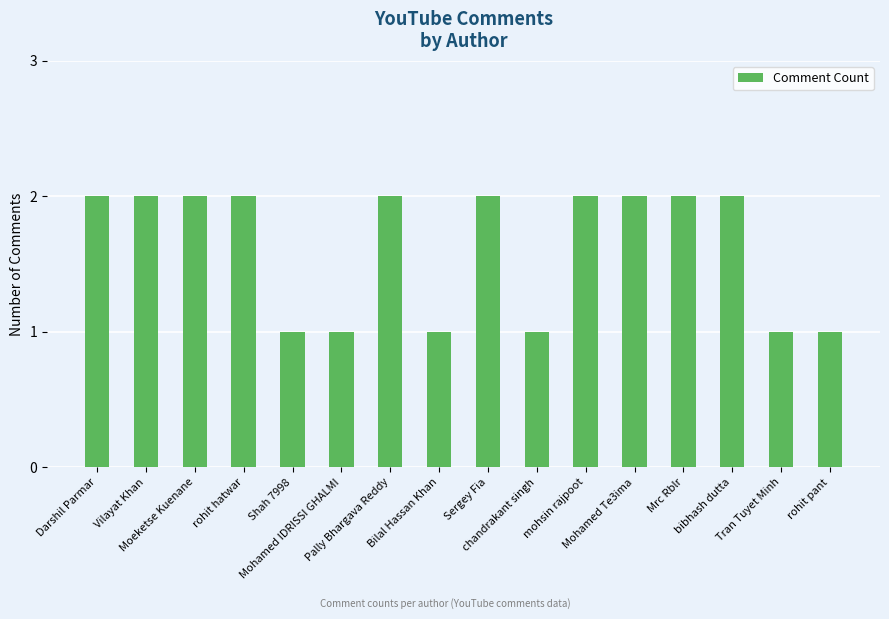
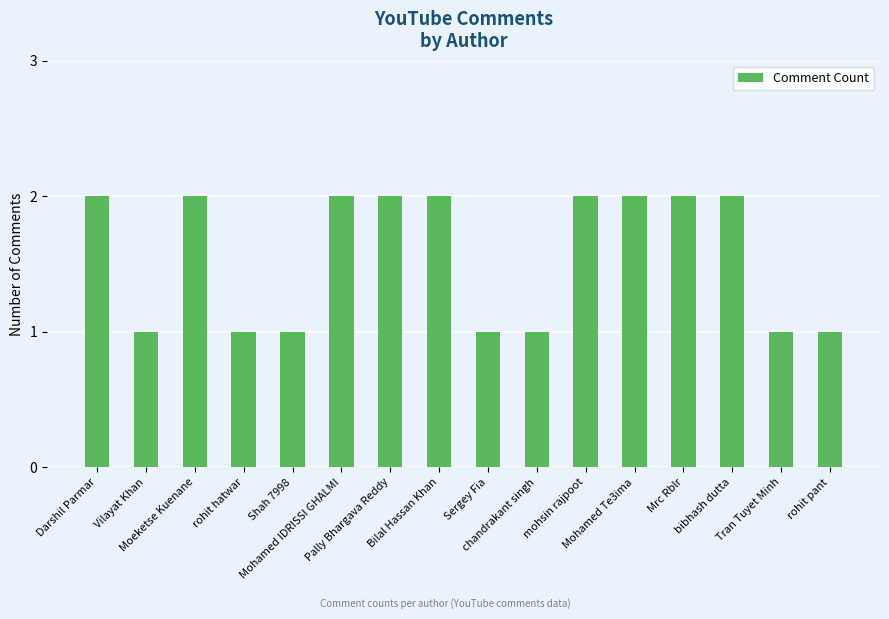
  {
    "Darshil Parmar": 2,
-   "Vilayat Khan": 2,
+   "Vilayat Khan": 1,
    "Moeketse Kuenane": 2,
-   "rohit hatwar": 2,
+   "rohit hatwar": 1,
    "Shah 7998": 1,
-   "Mohamed IDRISSI GHALMI": 1,
+   "Mohamed IDRISSI GHALMI": 2,
    "Pally Bhargava Reddy": 2,
-   "Bilal Hassan Khan": 1,
-   "Sergey Fia": 2,
+   "Bilal Hassan Khan": 2,
+   "Sergey Fia": 1,
    "chandrakant singh": 1,
    "mohsin rajpoot": 2,
    "Mohamed Te3ima": 2,
    "Mrc Rblr": 2,
    "bibhash dutta": 2,
    "Tran Tuyet Minh": 1,
    "rohit pant": 1
  }
